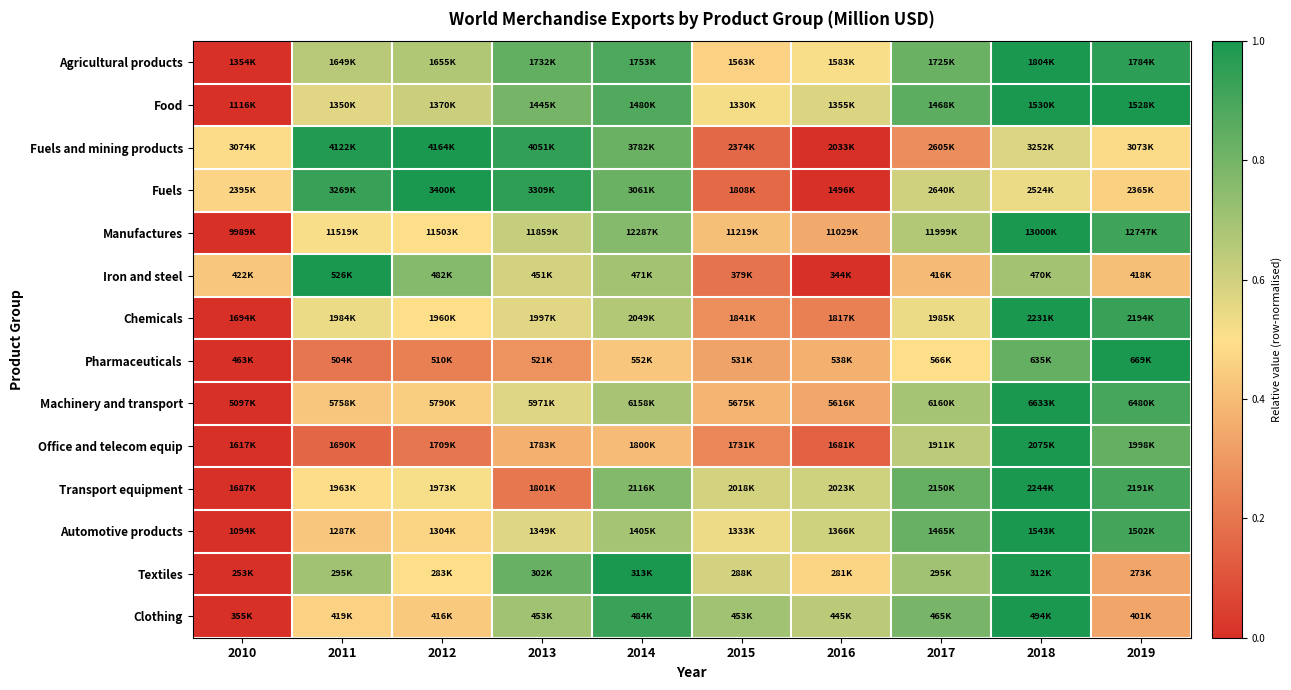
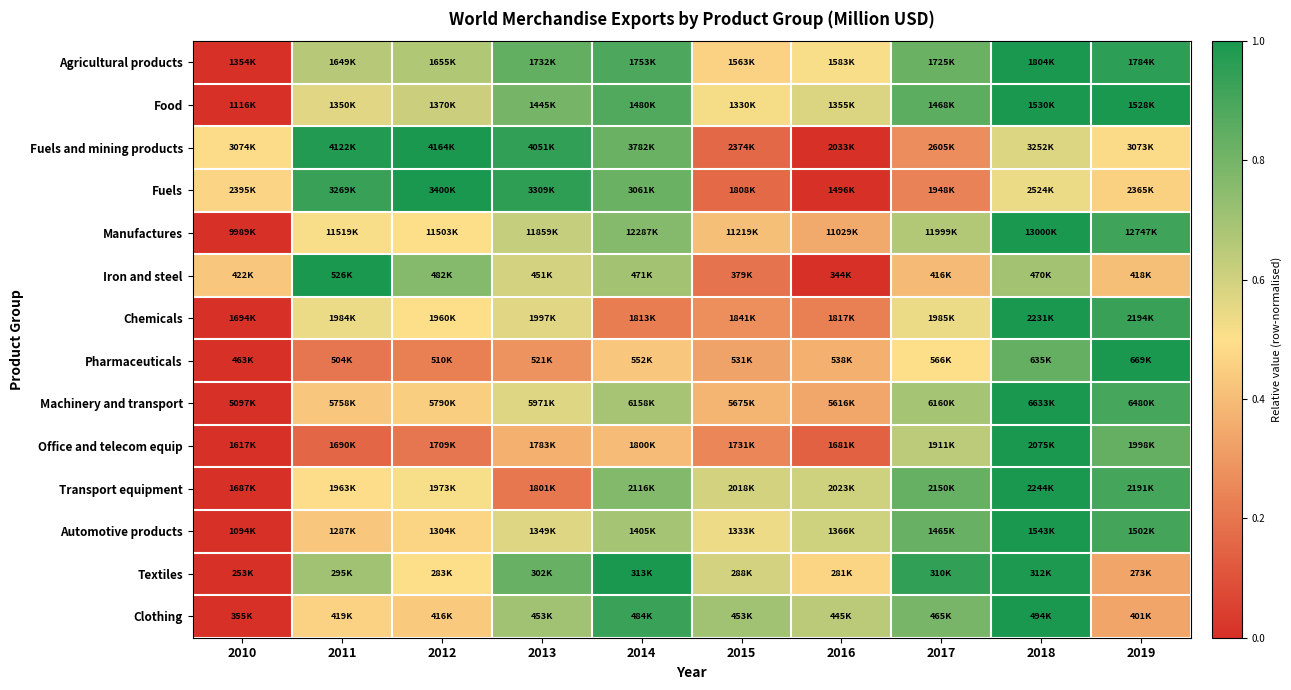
  {
    "Agricultural products": {
      "2010": "1354K",
      "2011": "1649K",
      "2012": "1655K",
      "2013": "1732K",
      "2014": "1753K",
      "2015": "1563K",
      "2016": "1583K",
      "2017": "1725K",
      "2018": "1804K",
      "2019": "1784K"
    },
    "Food": {
      "2010": "1116K",
      "2011": "1350K",
      "2012": "1370K",
      "2013": "1445K",
      "2014": "1480K",
      "2015": "1330K",
      "2016": "1355K",
      "2017": "1468K",
      "2018": "1530K",
      "2019": "1528K"
    },
    "Fuels and mining products": {
      "2010": "3074K",
      "2011": "4122K",
      "2012": "4164K",
      "2013": "4051K",
      "2014": "3782K",
      "2015": "2374K",
      "2016": "2033K",
      "2017": "2605K",
      "2018": "3252K",
      "2019": "3073K"
    },
    "Fuels": {
      "2010": "2395K",
      "2011": "3269K",
      "2012": "3400K",
      "2013": "3309K",
      "2014": "3061K",
      "2015": "1808K",
      "2016": "1496K",
-     "2017": "2640K",
+     "2017": "1948K",
      "2018": "2524K",
      "2019": "2365K"
    },
    "Manufactures": {
      "2010": "9989K",
      "2011": "11519K",
      "2012": "11503K",
      "2013": "11859K",
      "2014": "12287K",
      "2015": "11219K",
      "2016": "11029K",
      "2017": "11999K",
      "2018": "13000K",
      "2019": "12747K"
    },
    "Iron and steel": {
      "2010": "422K",
      "2011": "526K",
      "2012": "482K",
      "2013": "451K",
      "2014": "471K",
      "2015": "379K",
      "2016": "344K",
      "2017": "416K",
      "2018": "470K",
      "2019": "418K"
    },
    "Chemicals": {
      "2010": "1694K",
      "2011": "1984K",
      "2012": "1960K",
      "2013": "1997K",
-     "2014": "2049K",
+     "2014": "1813K",
      "2015": "1841K",
      "2016": "1817K",
      "2017": "1985K",
      "2018": "2231K",
      "2019": "2194K"
    },
    "Pharmaceuticals": {
      "2010": "463K",
      "2011": "504K",
      "2012": "510K",
      "2013": "521K",
      "2014": "552K",
      "2015": "531K",
      "2016": "538K",
      "2017": "566K",
      "2018": "635K",
      "2019": "669K"
    },
    "Machinery and transport": {
      "2010": "5097K",
      "2011": "5758K",
      "2012": "5790K",
      "2013": "5971K",
      "2014": "6158K",
      "2015": "5675K",
      "2016": "5616K",
      "2017": "6160K",
      "2018": "6633K",
      "2019": "6480K"
    },
    "Office and telecom equip": {
      "2010": "1617K",
      "2011": "1690K",
      "2012": "1709K",
      "2013": "1783K",
      "2014": "1800K",
      "2015": "1731K",
      "2016": "1681K",
      "2017": "1911K",
      "2018": "2075K",
      "2019": "1998K"
    },
    "Transport equipment": {
      "2010": "1687K",
      "2011": "1963K",
      "2012": "1973K",
      "2013": "1801K",
      "2014": "2116K",
      "2015": "2018K",
      "2016": "2023K",
      "2017": "2150K",
      "2018": "2244K",
      "2019": "2191K"
    },
    "Automotive products": {
      "2010": "1094K",
      "2011": "1287K",
      "2012": "1304K",
      "2013": "1349K",
      "2014": "1405K",
      "2015": "1333K",
      "2016": "1366K",
      "2017": "1465K",
      "2018": "1543K",
      "2019": "1502K"
    },
    "Textiles": {
      "2010": "253K",
      "2011": "295K",
      "2012": "283K",
      "2013": "302K",
      "2014": "313K",
      "2015": "288K",
      "2016": "281K",
-     "2017": "295K",
+     "2017": "310K",
      "2018": "312K",
      "2019": "273K"
    },
    "Clothing": {
      "2010": "355K",
      "2011": "419K",
      "2012": "416K",
      "2013": "453K",
      "2014": "484K",
      "2015": "453K",
      "2016": "445K",
      "2017": "465K",
      "2018": "494K",
      "2019": "401K"
    }
  }
